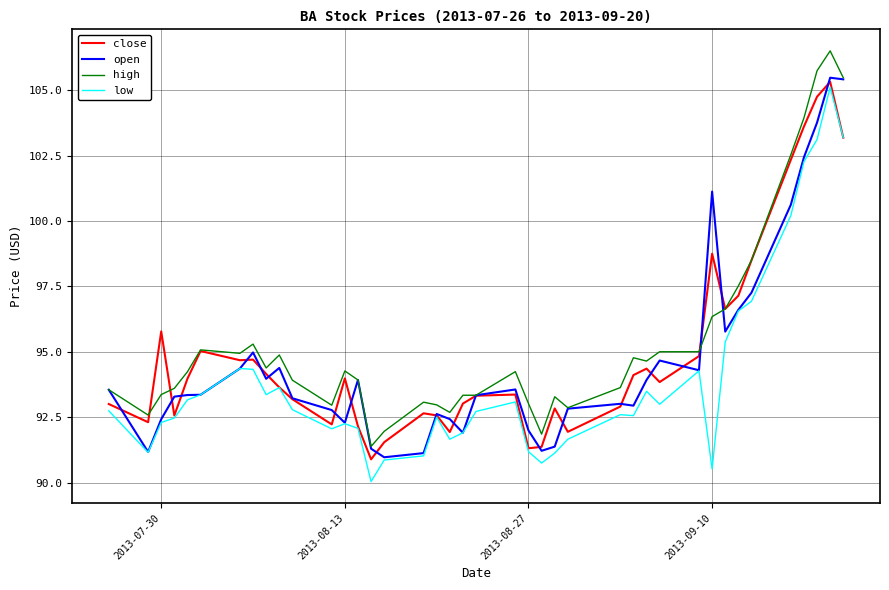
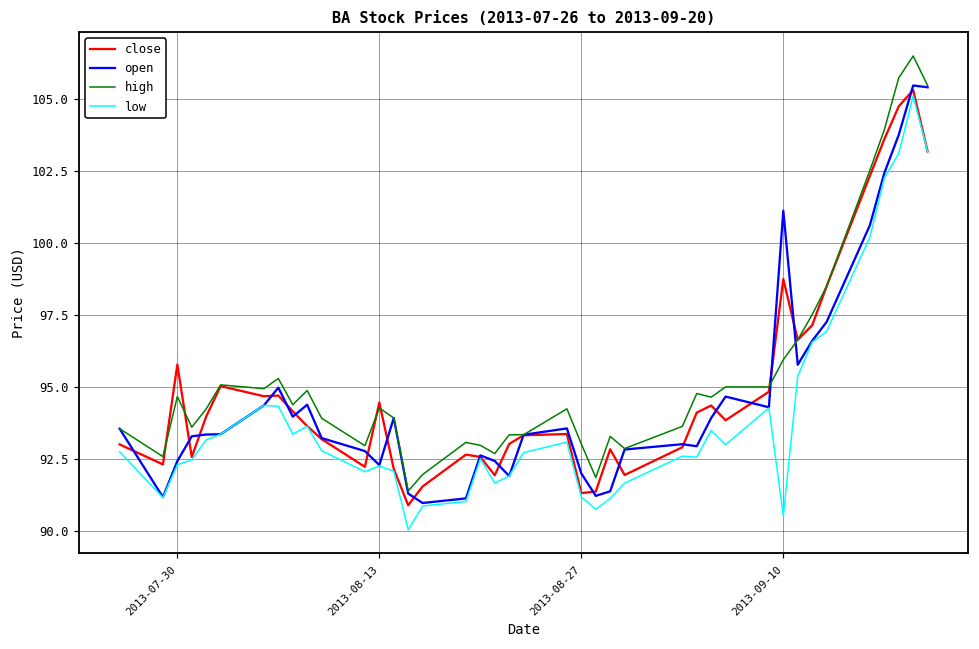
  {
    "close": {
      "2013-07-30": 95.8,
-     "2013-08-13": 94.0,
+     "2013-08-13": 94.5,
      "2013-08-27": 91.3,
      "2013-09-10": 98.7
    },
    "open": {
      "2013-07-30": 92.4,
      "2013-08-27": 92.0,
      "2013-09-10": 101.1
    },
    "high": {
-     "2013-07-30": 93.4,
+     "2013-07-30": 94.7,
      "2013-08-13": 94.3,
      "2013-08-27": 93.0,
-     "2013-09-10": 96.3
+     "2013-09-10": 95.9
    },
    "low": {
      "2013-07-30": 92.3,
      "2013-08-27": 91.2,
      "2013-09-10": 90.5
    }
  }
